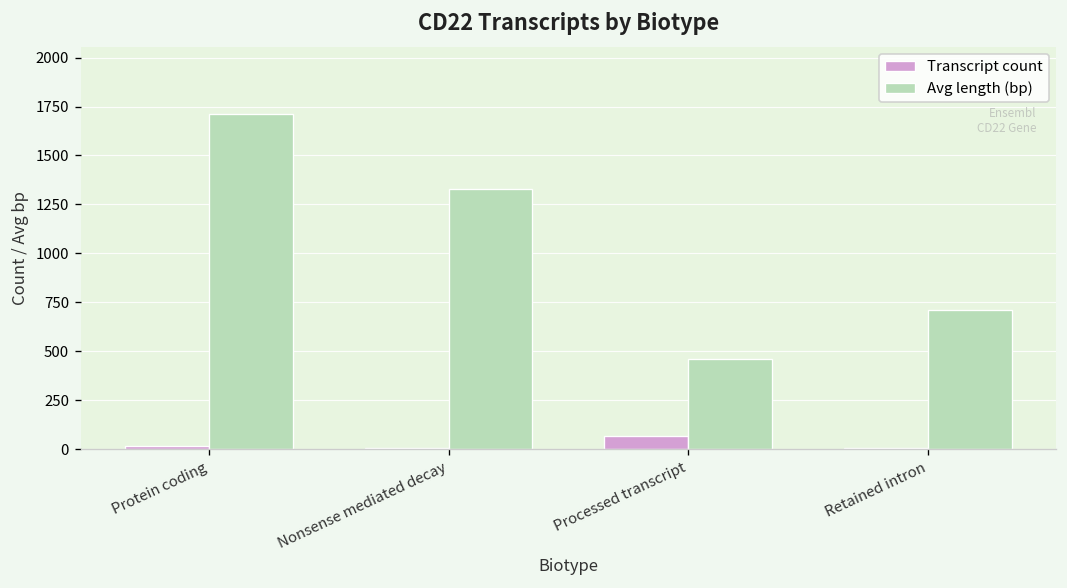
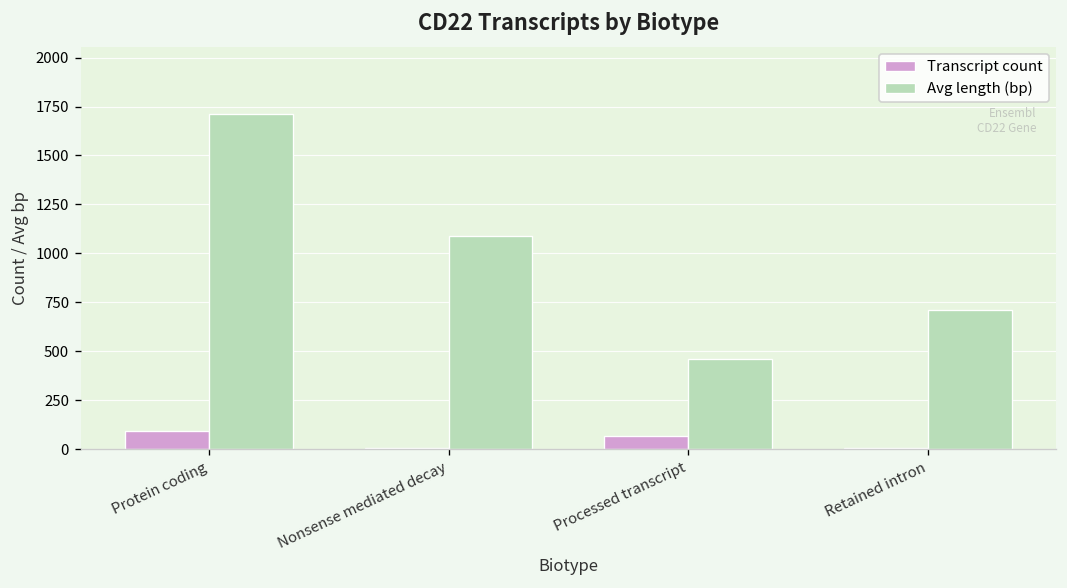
  {
    "Transcript count": {
-     "Protein coding": 10,
+     "Protein coding": 90,
      "Processed transcript": 70
    },
    "Avg length (bp)": {
      "Protein coding": 1710,
-     "Nonsense mediated decay": 1330,
+     "Nonsense mediated decay": 1090,
      "Processed transcript": 460,
      "Retained intron": 710
    }
  }
